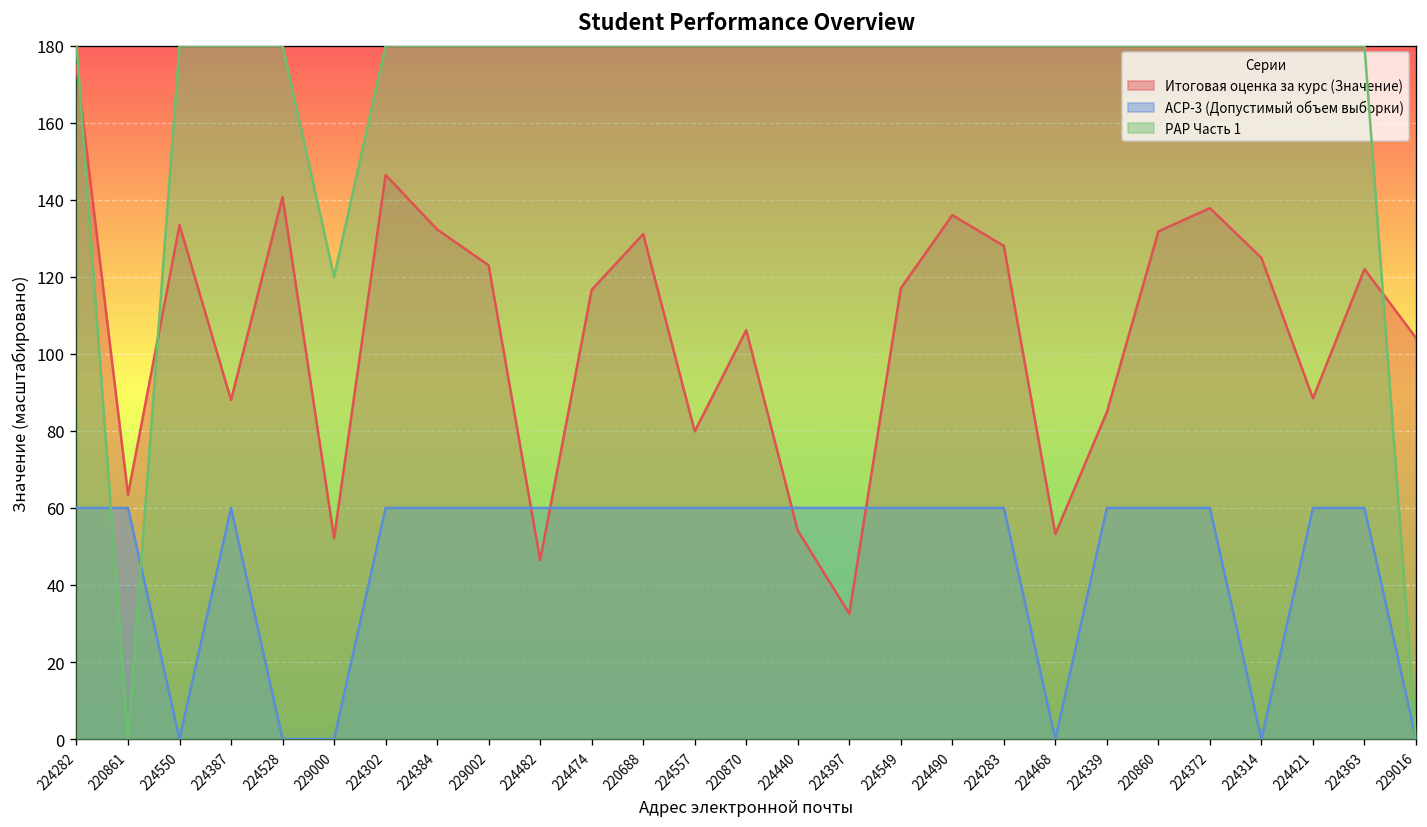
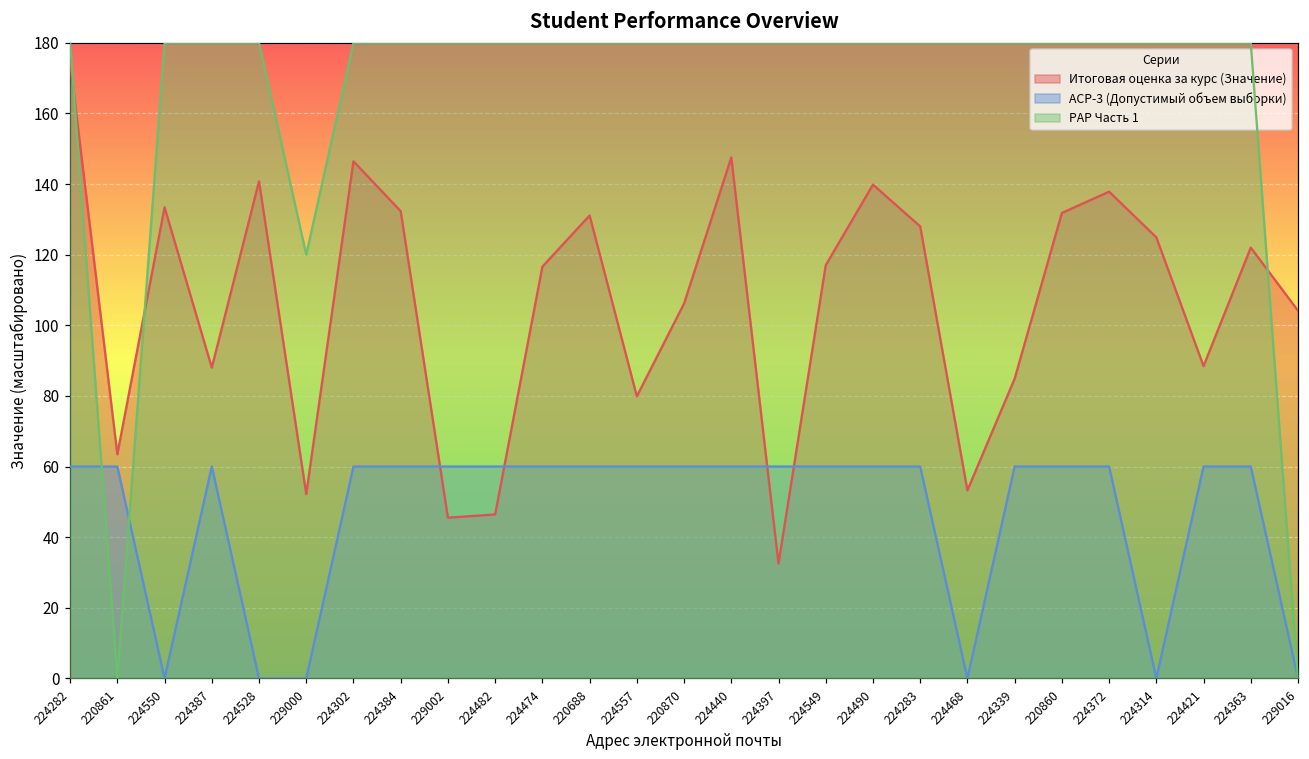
  {
    "Итоговая оценка за курс (Значение)": {
      "224282": 175,
      "220861": 63,
      "224550": 133,
      "224387": 88,
      "224528": 141,
      "229000": 52,
      "224302": 146,
      "224384": 132,
-     "229002": 123,
+     "229002": 46,
      "224482": 46,
      "224474": 117,
      "220688": 131,
      "224557": 80,
      "220870": 106,
-     "224440": 54,
+     "224440": 148,
      "224397": 33,
      "224549": 117,
-     "224490": 136,
+     "224490": 140,
      "224283": 128,
      "224468": 53,
      "224339": 85,
      "220860": 132,
      "224372": 138,
      "224314": 125,
      "224421": 88,
      "224363": 122,
      "229016": 104
    },
    "АСР-3 (Допустимый объем выборки)": {
      "224282": 60,
      "220861": 60,
      "224550": 0,
      "224387": 60,
      "224528": 0,
      "229000": 0,
      "224302": 60,
      "224384": 60,
      "229002": 60,
      "224482": 60,
      "224474": 60,
      "220688": 60,
      "224557": 60,
      "220870": 60,
      "224440": 60,
      "224397": 60,
      "224549": 60,
      "224490": 60,
      "224283": 60,
      "224468": 0,
      "224339": 60,
      "220860": 60,
      "224372": 60,
      "224314": 0,
      "224421": 60,
      "224363": 60
    },
    "РАР Часть 1": {
      "224282": 180,
      "220861": 0,
      "224550": 180,
      "224387": 180,
      "224528": 180,
      "229000": 120,
      "224302": 180,
      "224384": 180,
      "229002": 180,
      "224482": 180,
      "224474": 180,
      "220688": 180,
      "224557": 180,
      "220870": 180,
      "224440": 180,
      "224397": 180,
      "224549": 180,
      "224490": 180,
      "224283": 180,
      "224468": 180,
      "224339": 180,
      "220860": 180,
      "224372": 180,
      "224314": 180,
      "224421": 180,
      "224363": 180
    }
  }
